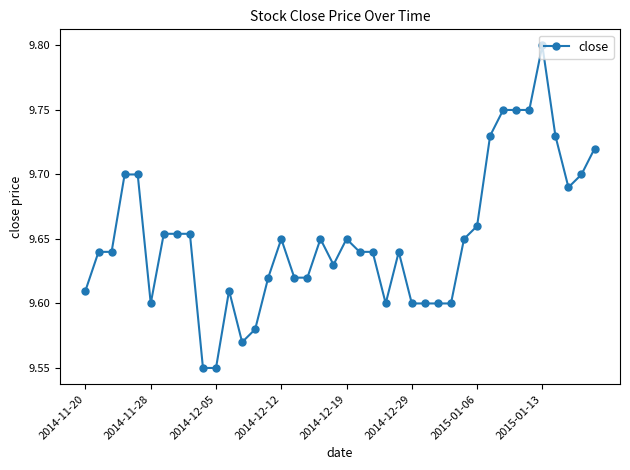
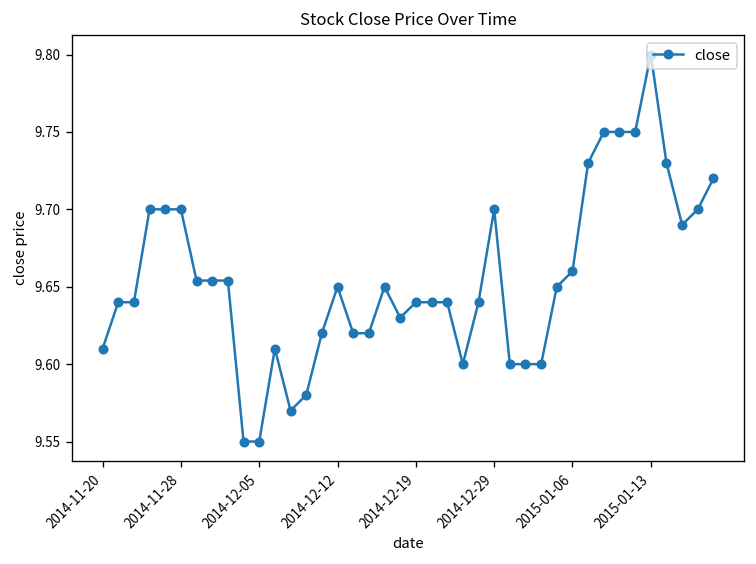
  {
    "2014-11-20": 9.61,
-   "2014-11-28": 9.6,
+   "2014-11-28": 9.7,
    "2014-12-05": 9.55,
    "2014-12-12": 9.65,
-   "2014-12-19": 9.65,
-   "2014-12-29": 9.6,
+   "2014-12-19": 9.64,
+   "2014-12-29": 9.7,
    "2015-01-06": 9.66
  }
